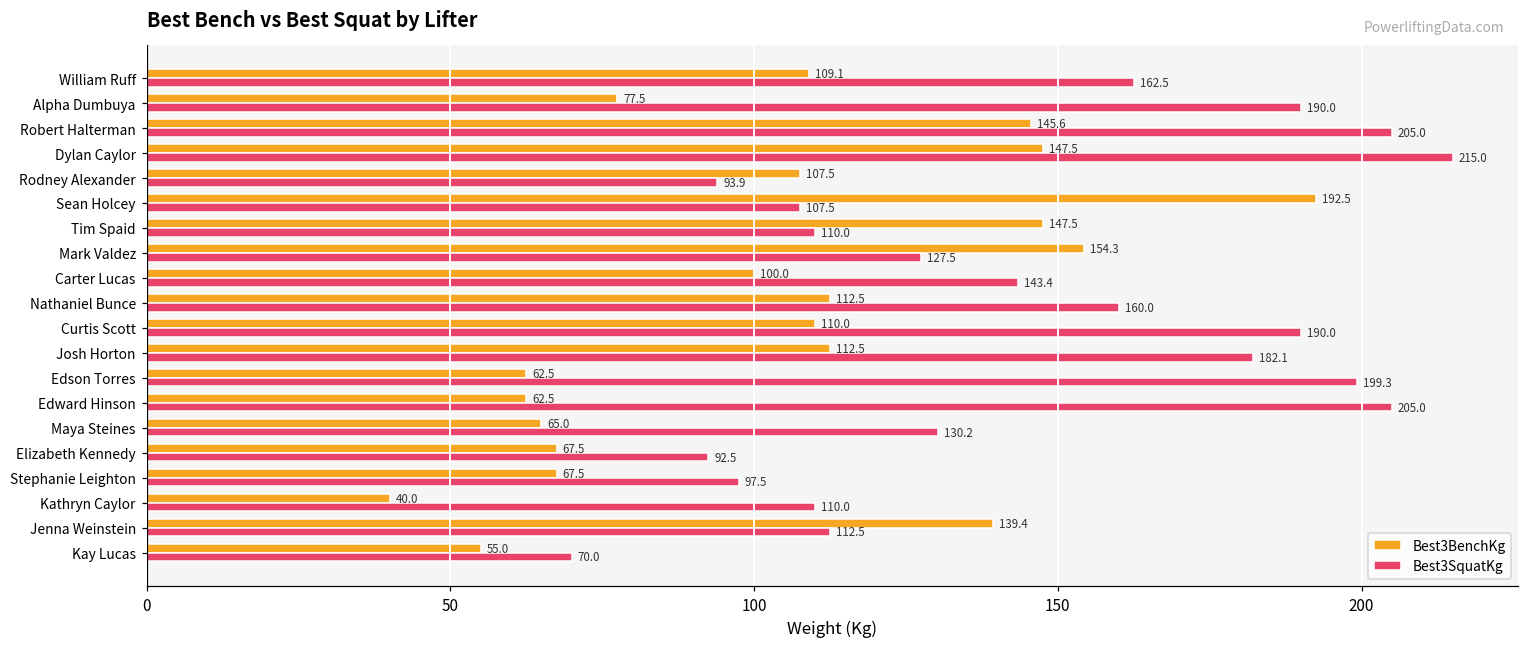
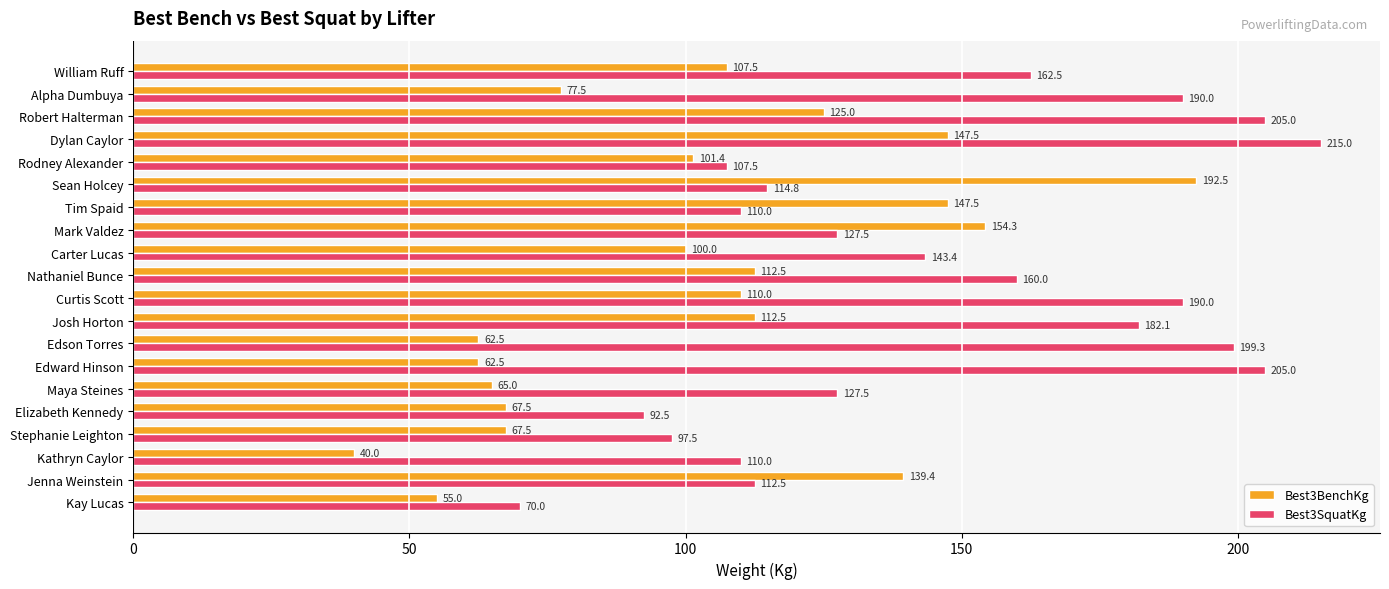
  {
    "Best3BenchKg": {
-     "William Ruff": 109.1,
+     "William Ruff": 107.5,
      "Alpha Dumbuya": 77.5,
-     "Robert Halterman": 145.6,
+     "Robert Halterman": 125.0,
      "Dylan Caylor": 147.5,
-     "Rodney Alexander": 107.5,
+     "Rodney Alexander": 101.4,
      "Sean Holcey": 192.5,
      "Tim Spaid": 147.5,
      "Mark Valdez": 154.3,
      "Carter Lucas": 100.0,
      "Nathaniel Bunce": 112.5,
      "Curtis Scott": 110.0,
      "Josh Horton": 112.5,
      "Edson Torres": 62.5,
      "Edward Hinson": 62.5,
      "Maya Steines": 65.0,
      "Elizabeth Kennedy": 67.5,
      "Stephanie Leighton": 67.5,
      "Kathryn Caylor": 40.0,
      "Jenna Weinstein": 139.4,
      "Kay Lucas": 55.0
    },
    "Best3SquatKg": {
      "William Ruff": 162.5,
      "Alpha Dumbuya": 190.0,
      "Robert Halterman": 205.0,
      "Dylan Caylor": 215.0,
-     "Rodney Alexander": 93.9,
-     "Sean Holcey": 107.5,
+     "Rodney Alexander": 107.5,
+     "Sean Holcey": 114.8,
      "Tim Spaid": 110.0,
      "Mark Valdez": 127.5,
      "Carter Lucas": 143.4,
      "Nathaniel Bunce": 160.0,
      "Curtis Scott": 190.0,
      "Josh Horton": 182.1,
      "Edson Torres": 199.3,
      "Edward Hinson": 205.0,
-     "Maya Steines": 130.2,
+     "Maya Steines": 127.5,
      "Elizabeth Kennedy": 92.5,
      "Stephanie Leighton": 97.5,
      "Kathryn Caylor": 110.0,
      "Jenna Weinstein": 112.5,
      "Kay Lucas": 70.0
    }
  }
